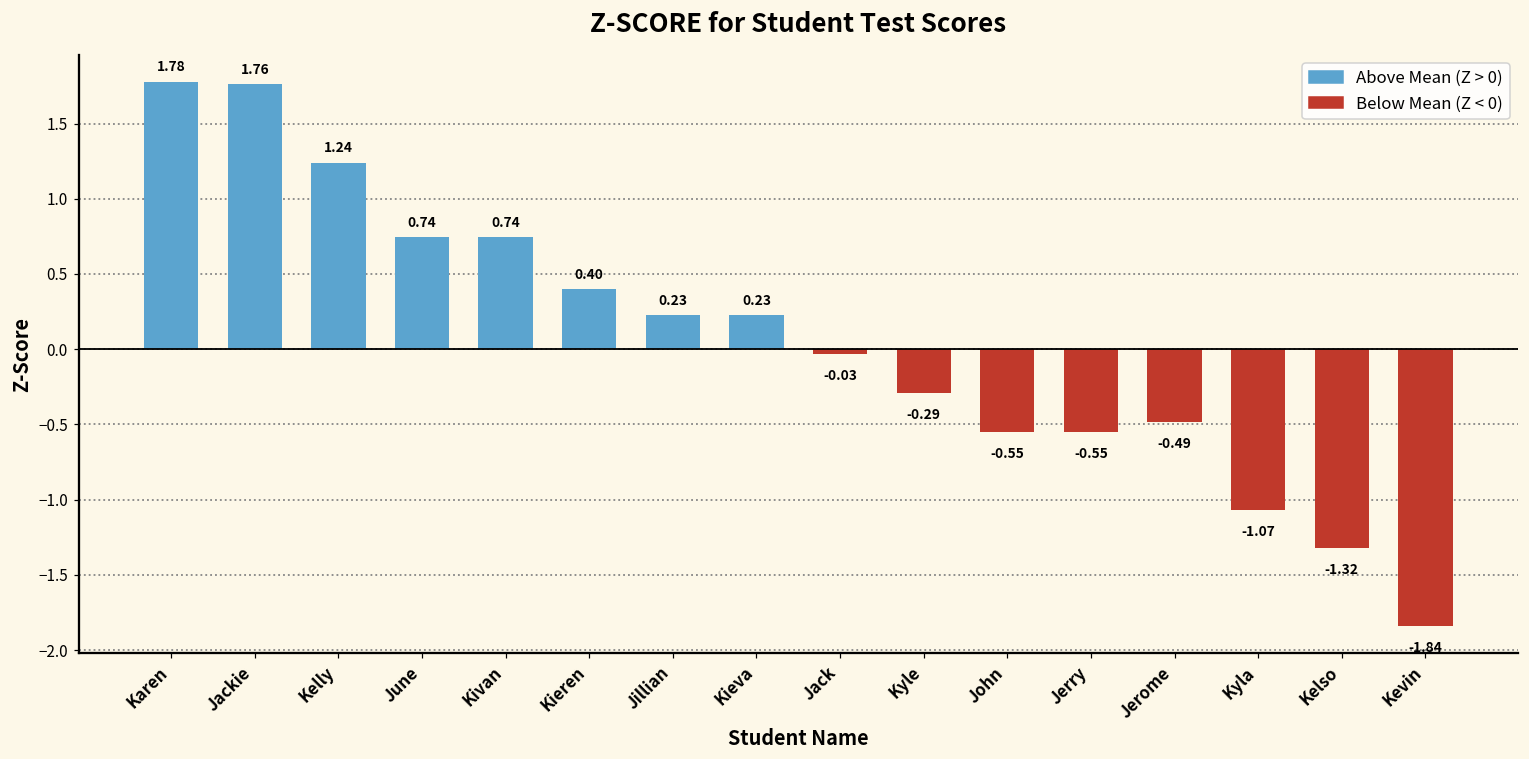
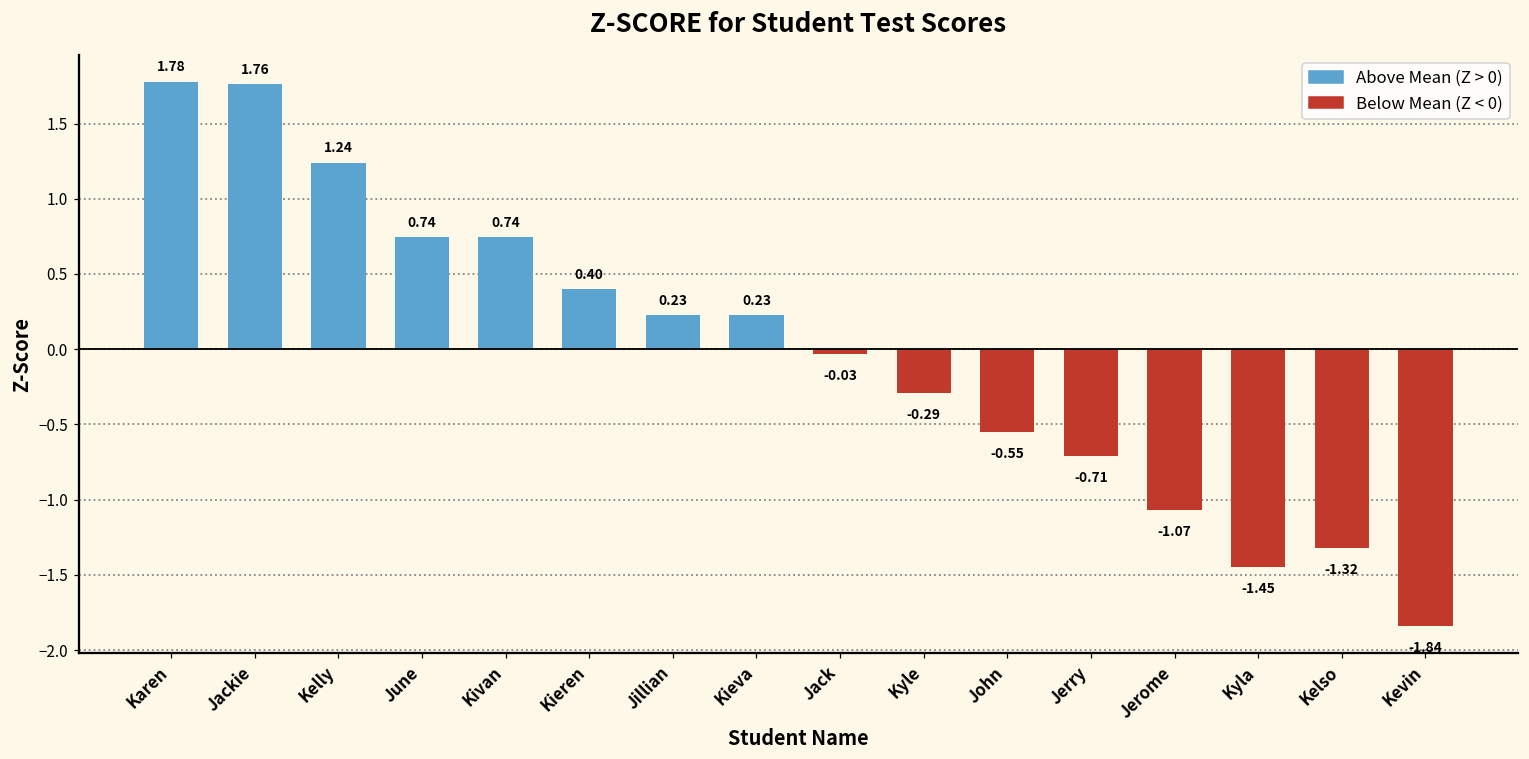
  {
    "Karen": 1.78,
    "Jackie": 1.76,
    "Kelly": 1.24,
    "June": 0.74,
    "Kivan": 0.74,
    "Kieren": 0.40,
    "Jillian": 0.23,
    "Kieva": 0.23,
    "Jack": -0.03,
    "Kyle": -0.29,
    "John": -0.55,
-   "Jerry": -0.55,
-   "Jerome": -0.49,
-   "Kyla": -1.07,
+   "Jerry": -0.71,
+   "Jerome": -1.07,
+   "Kyla": -1.45,
    "Kelso": -1.32,
    "Kevin": -1.84
  }
